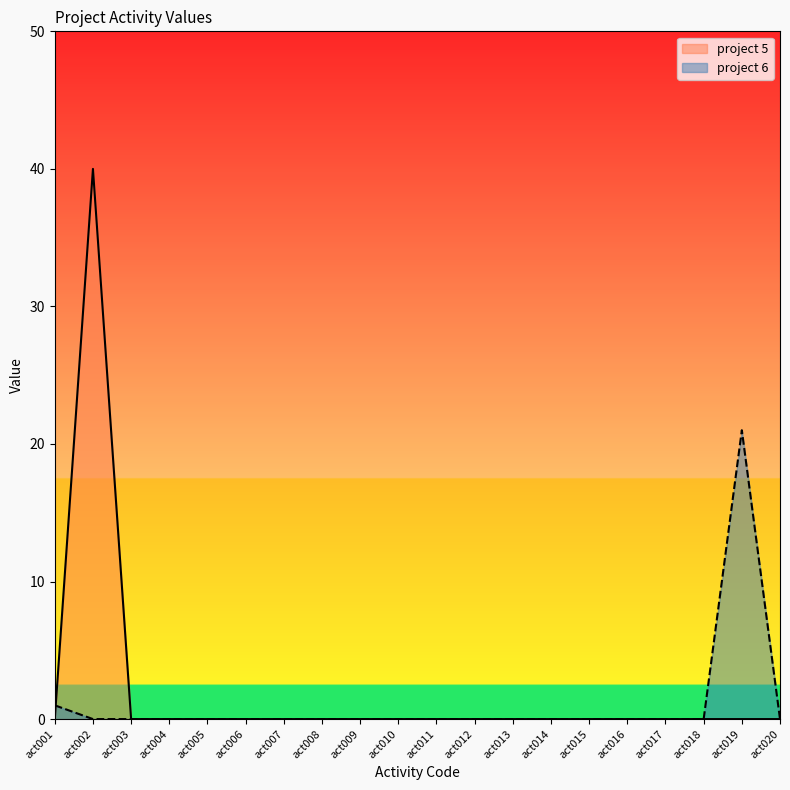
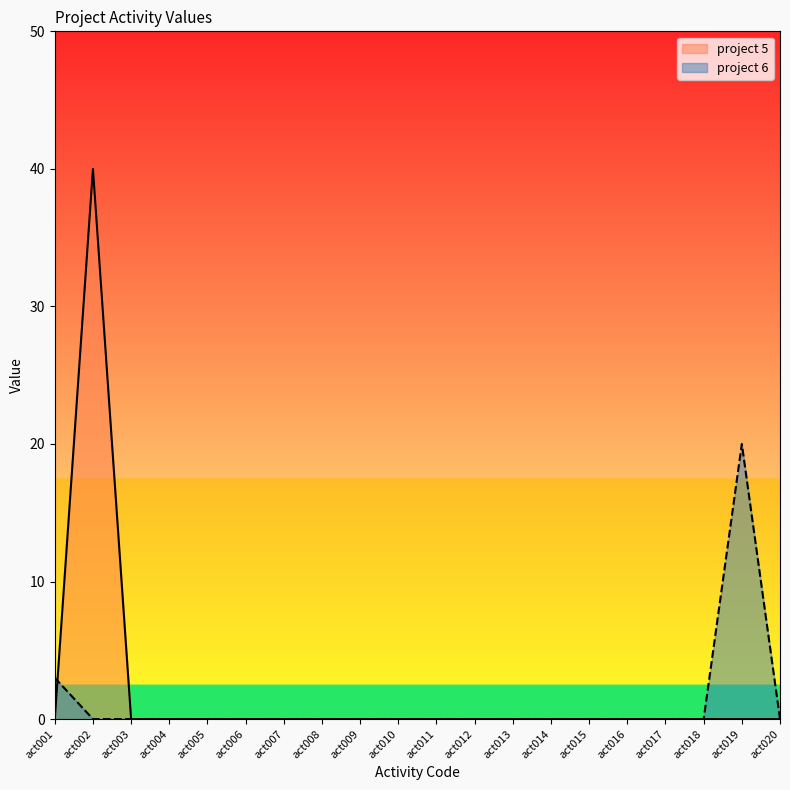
  {
    "project 5": {
      "act001": 0,
      "act002": 40,
      "act019": 0
    },
    "project 6": {
-     "act001": 1,
+     "act001": 3,
      "act002": 0,
-     "act019": 21
+     "act019": 20
    }
  }
